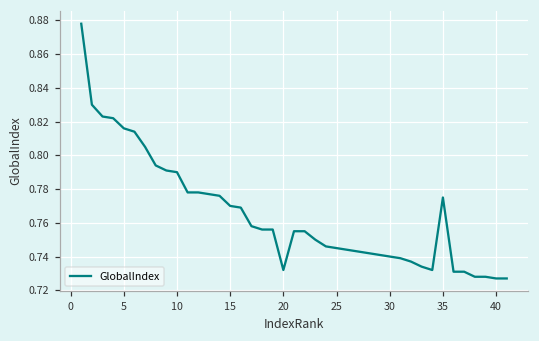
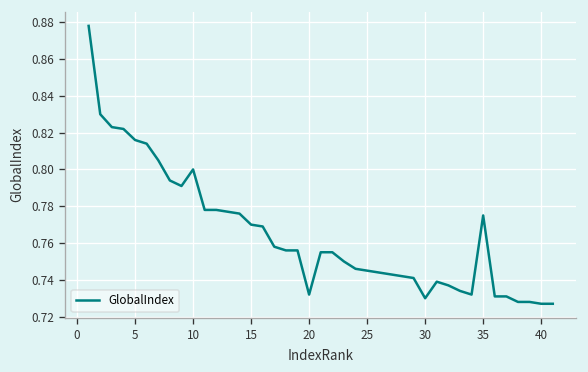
  {
    "5": 0.816,
-   "10": 0.79,
+   "10": 0.80,
    "15": 0.77,
    "20": 0.732,
-   "30": 0.74,
+   "30": 0.73,
    "35": 0.775,
    "40": 0.727
  }
